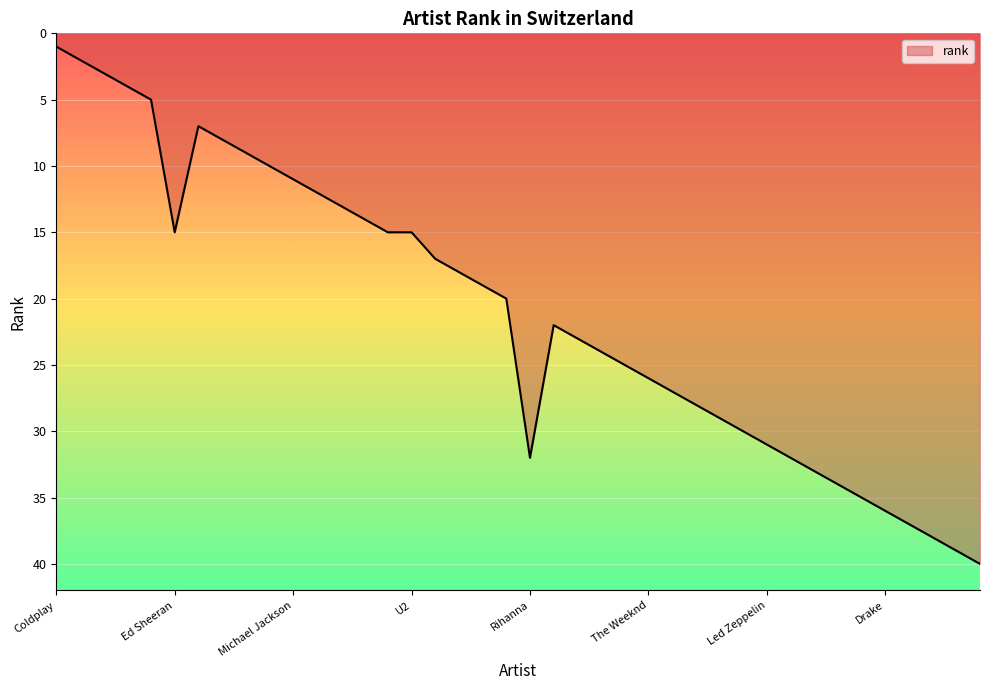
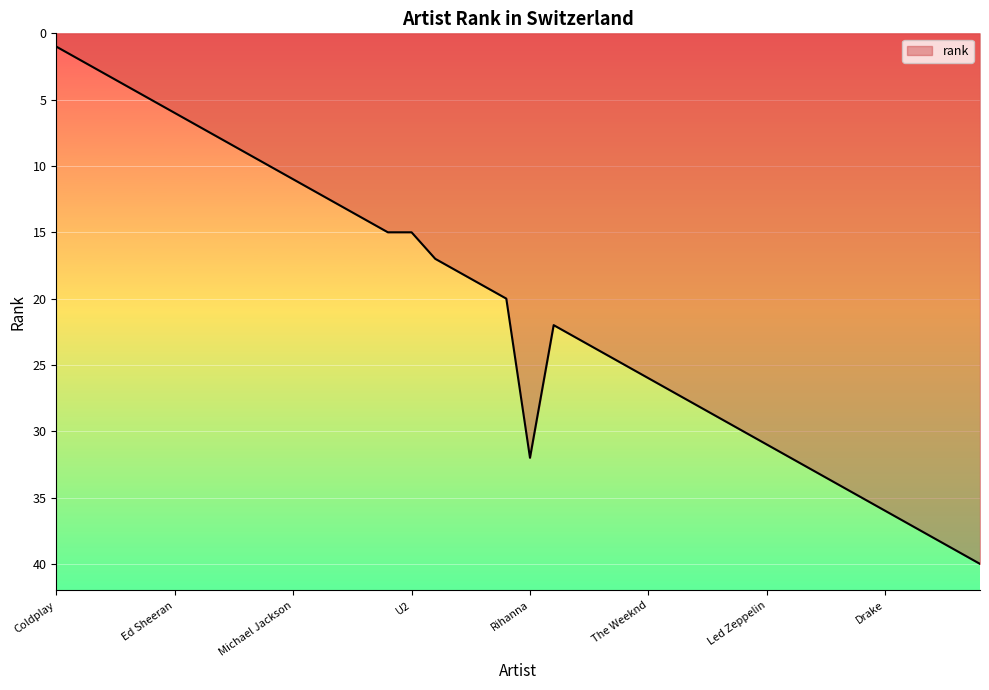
  {
    "Coldplay": 1,
-   "Ed Sheeran": 15,
+   "Ed Sheeran": 6,
    "Michael Jackson": 11,
    "U2": 15,
    "Rihanna": 32,
    "The Weeknd": 26,
    "Led Zeppelin": 31,
    "Drake": 36
  }
